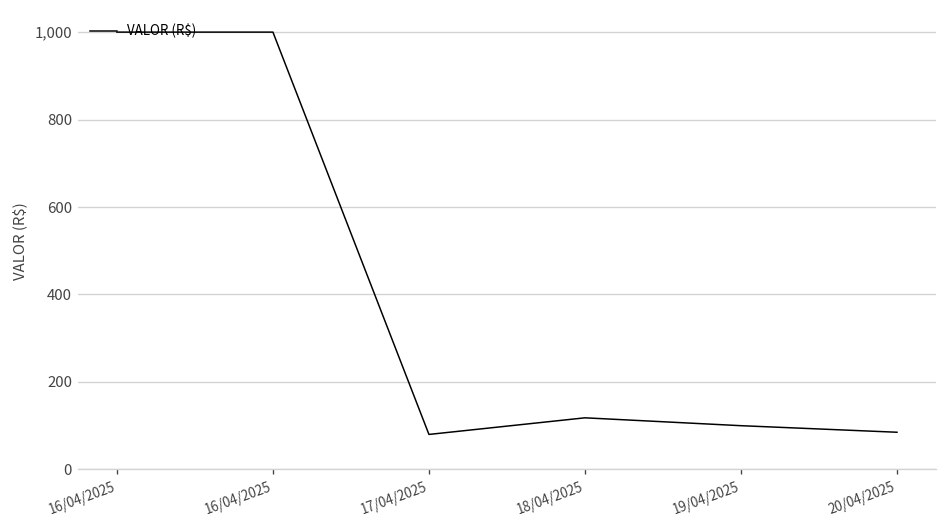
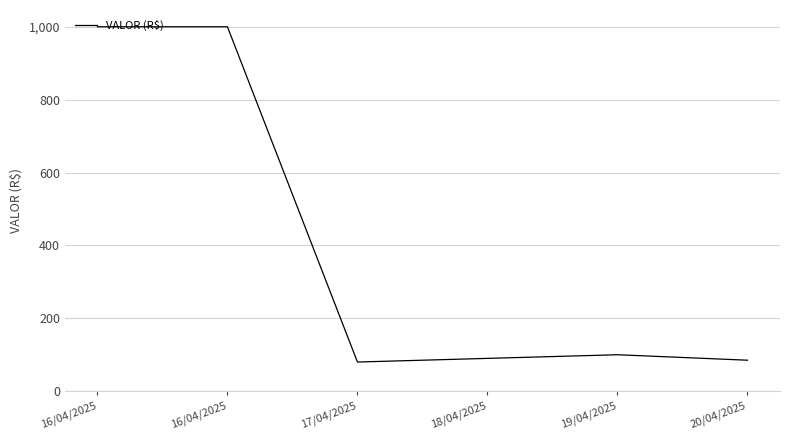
  {
    "17/04/2025": 80,
-   "18/04/2025": 120,
+   "18/04/2025": 90,
    "19/04/2025": 100,
    "20/04/2025": 90
  }
